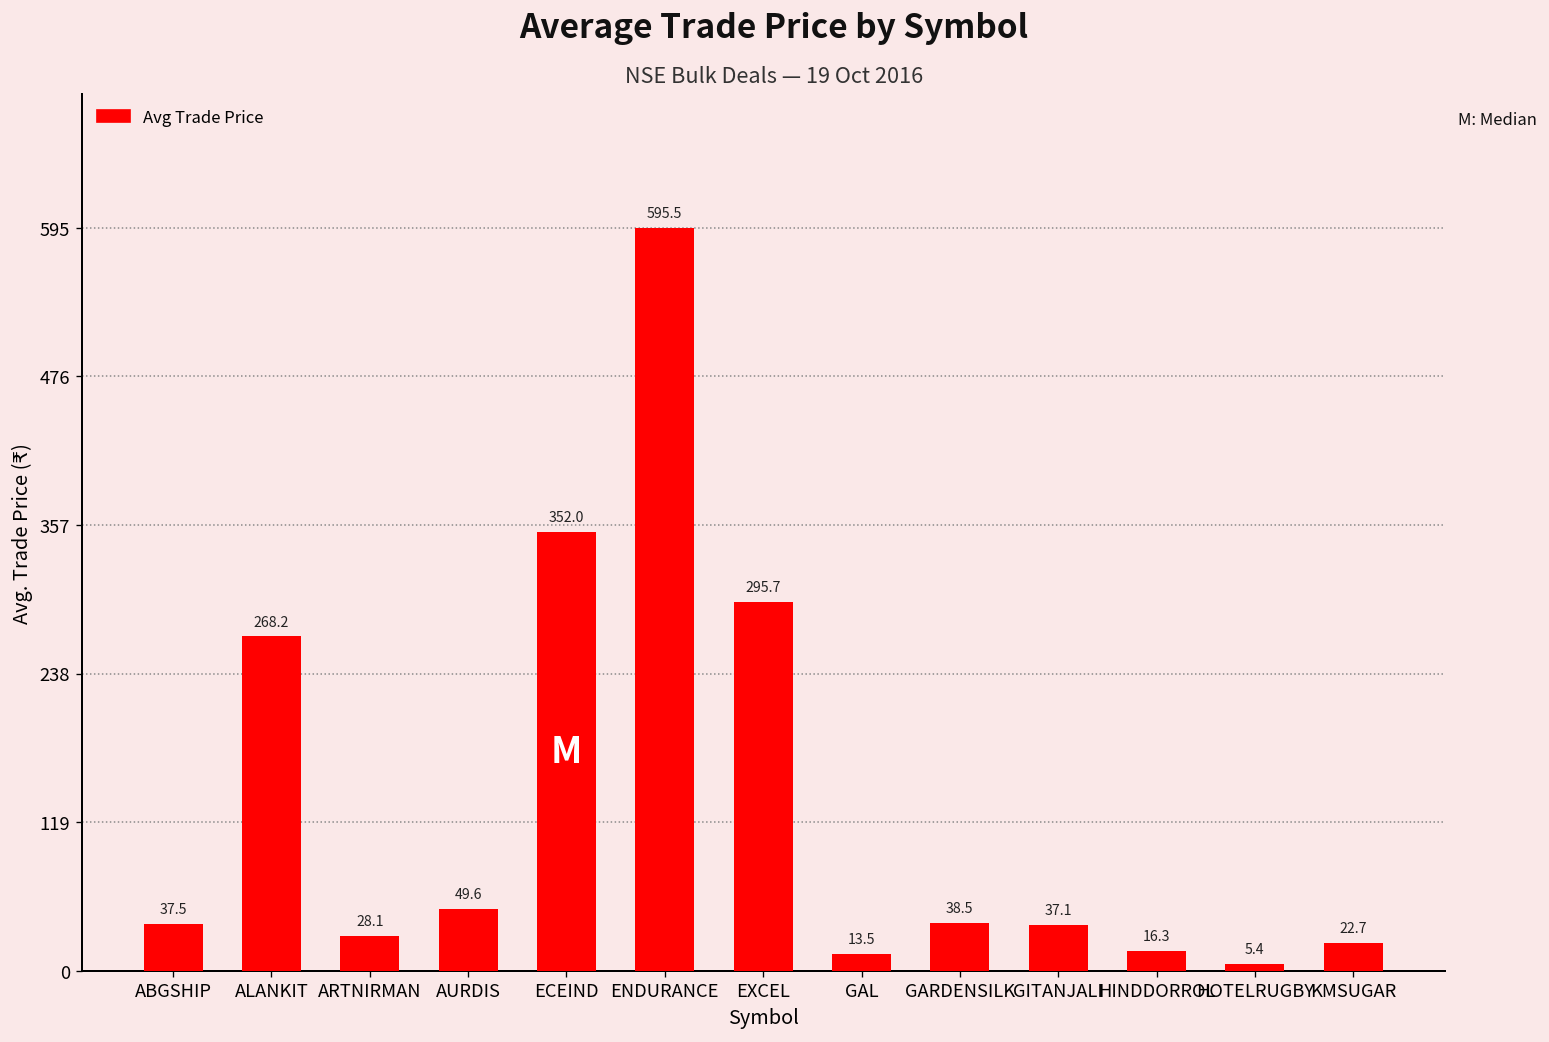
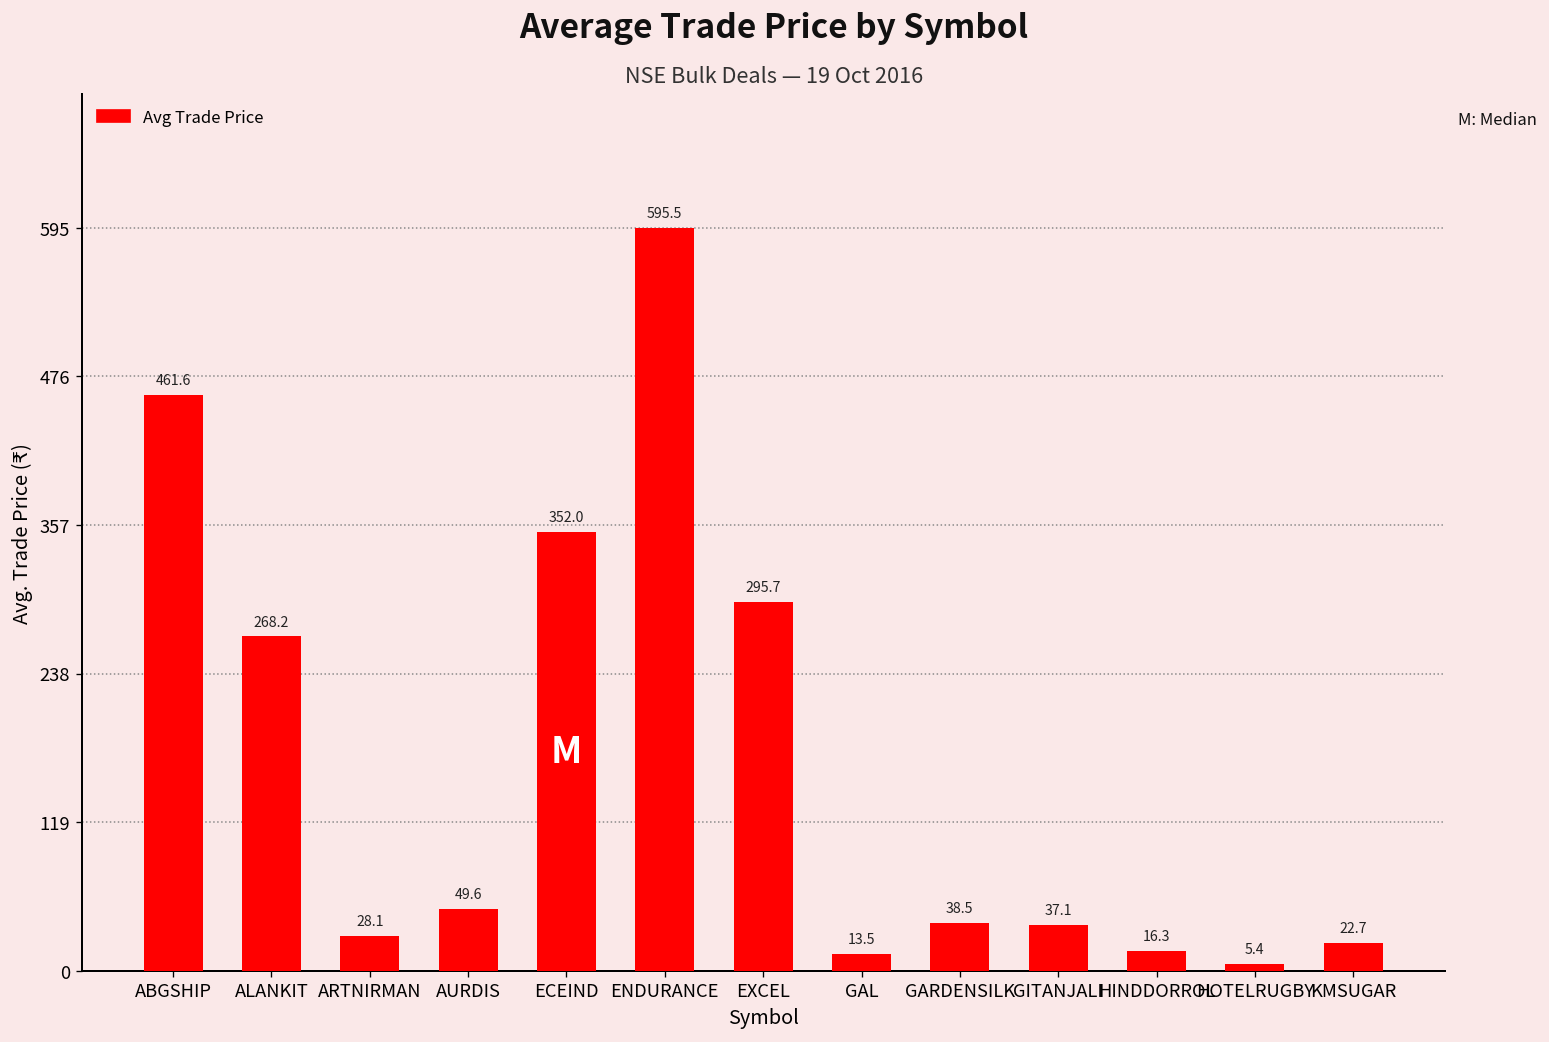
  {
-   "ABGSHIP": 37.5,
+   "ABGSHIP": 461.6,
    "ALANKIT": 268.2,
    "ARTNIRMAN": 28.1,
    "AURDIS": 49.6,
    "ECEIND": 352.0,
    "ENDURANCE": 595.5,
    "EXCEL": 295.7,
    "GAL": 13.5,
    "GARDENSILK": 38.5,
    "GITANJALI": 37.1,
    "KMSUGAR": 22.7
  }
